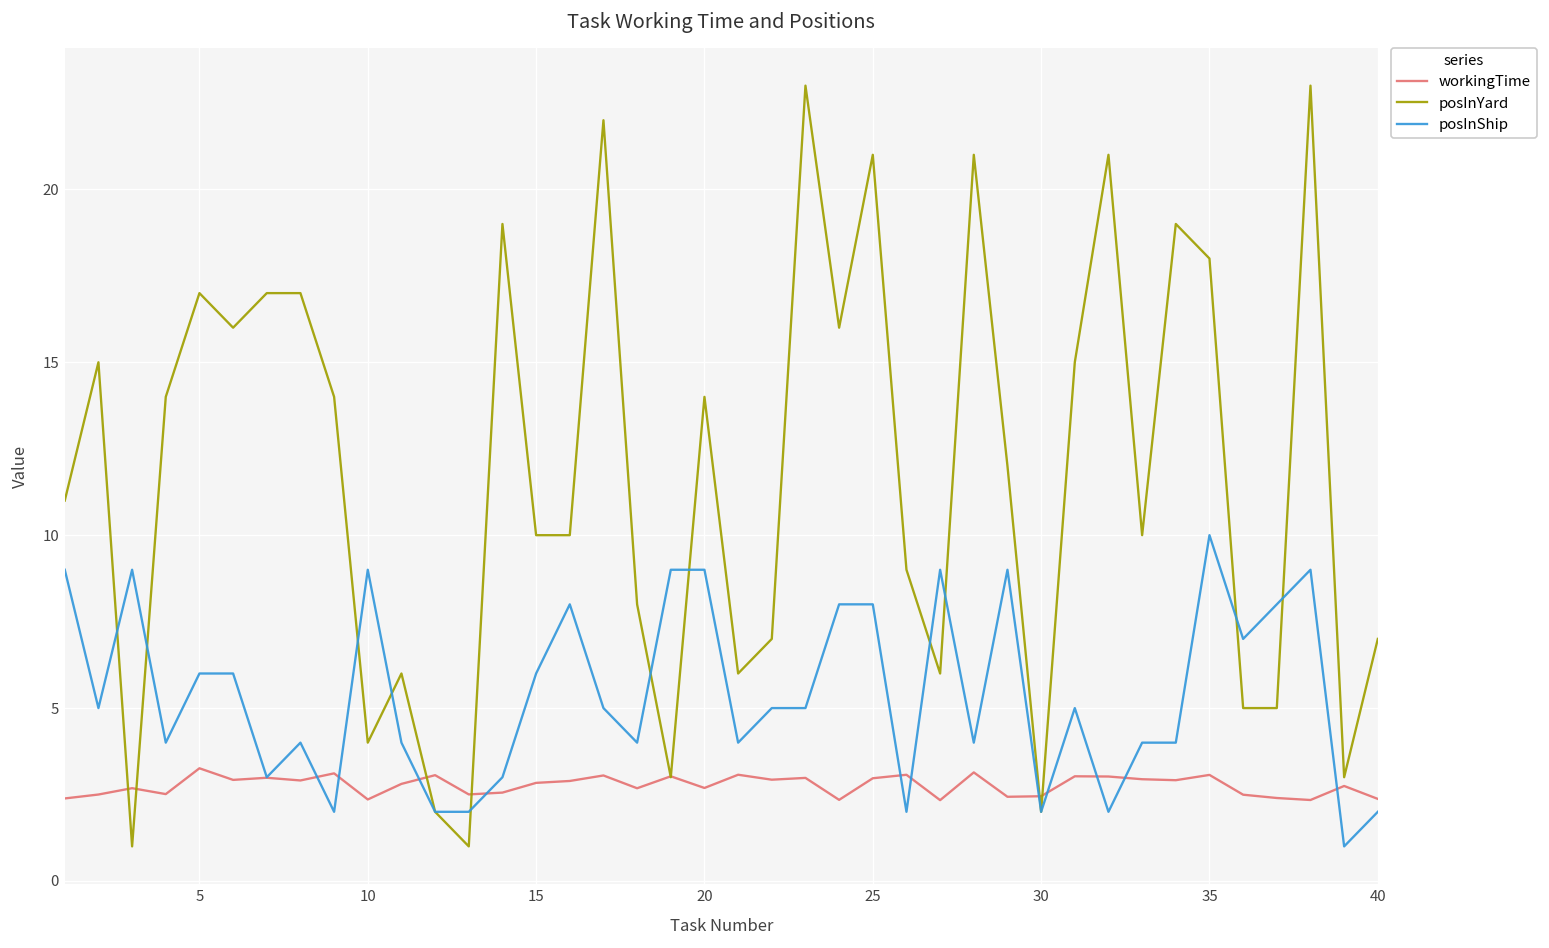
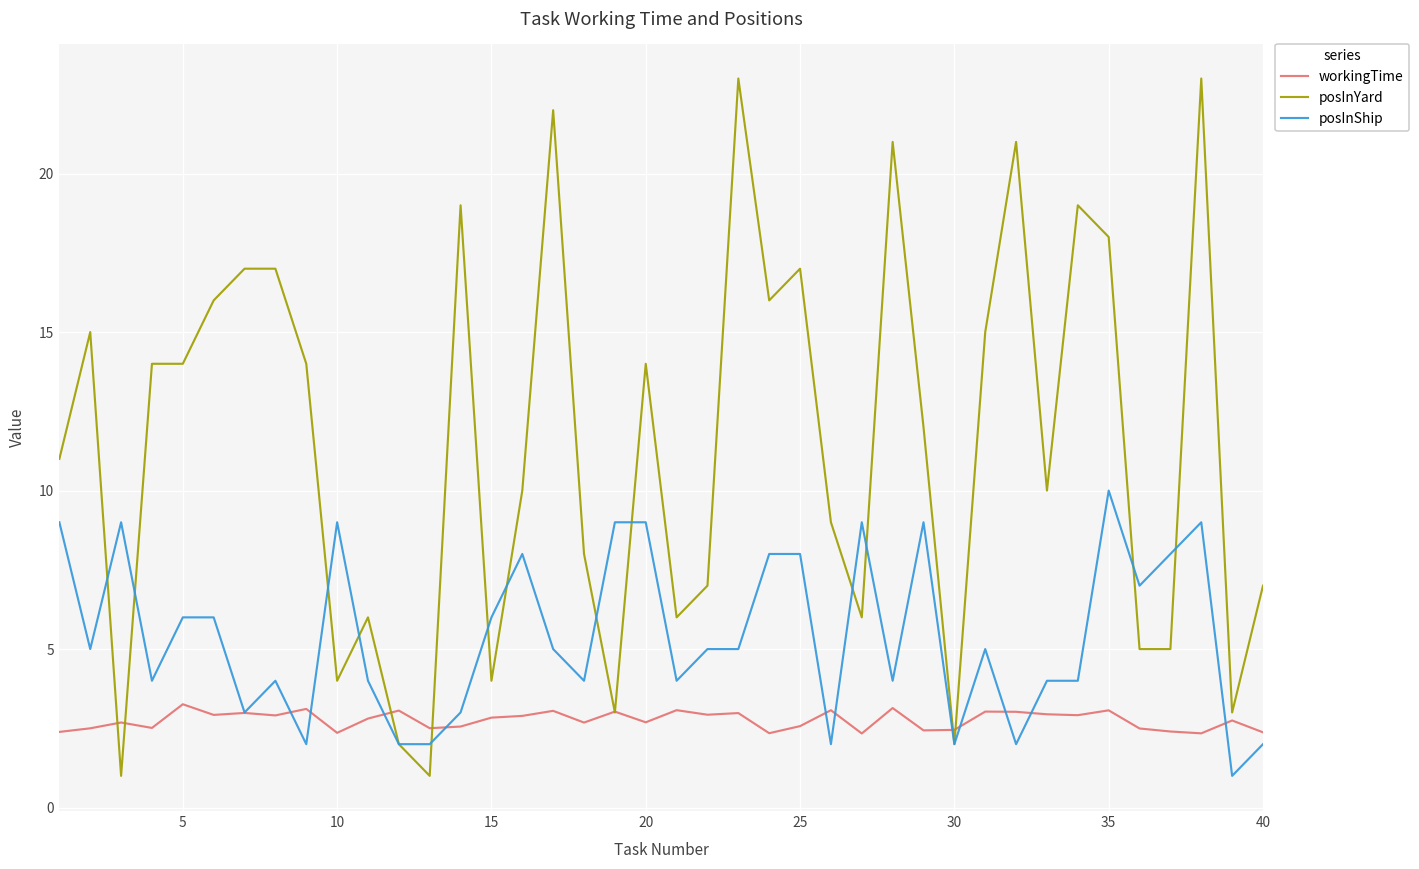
  {
    "workingTime": {
      "5": 3.3,
      "10": 2.4,
      "15": 2.8,
      "20": 2.7,
-     "25": 3.0,
+     "25": 2.6,
      "30": 2.5,
      "35": 3.1,
      "40": 2.4
    },
    "posInYard": {
-     "5": 17,
+     "5": 14,
      "10": 4,
-     "15": 10,
+     "15": 4,
      "20": 14,
-     "25": 21,
+     "25": 17,
      "35": 18,
      "40": 7
    },
    "posInShip": {
      "5": 6.0,
      "10": 9.0,
      "15": 6.0,
      "20": 9.0,
      "25": 8.0,
      "35": 10.0,
      "40": 2.0
    }
  }
